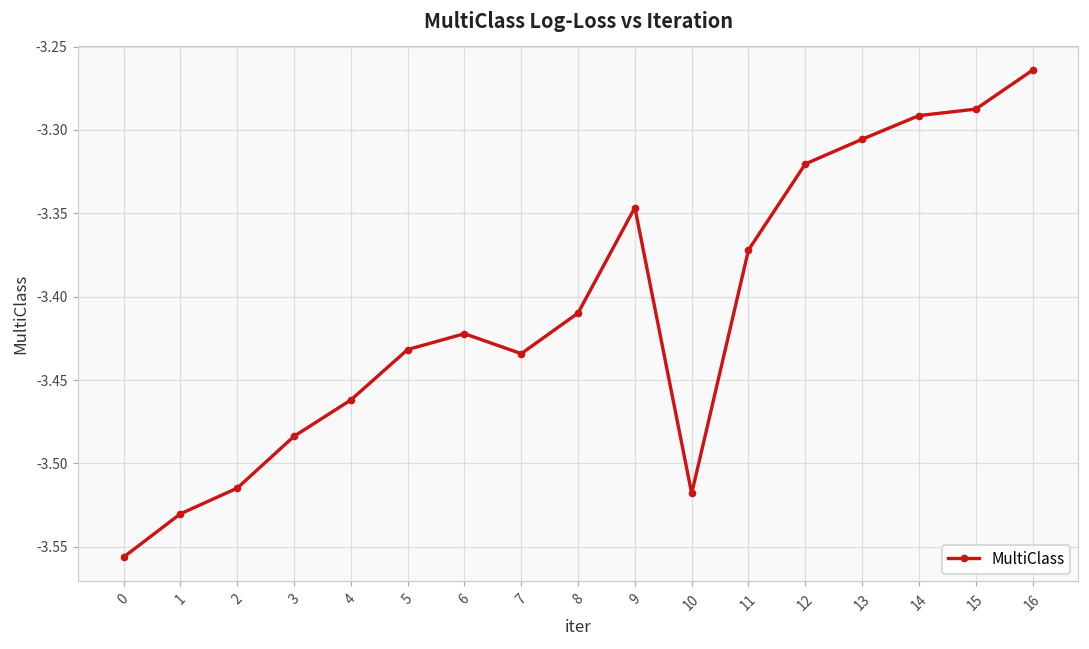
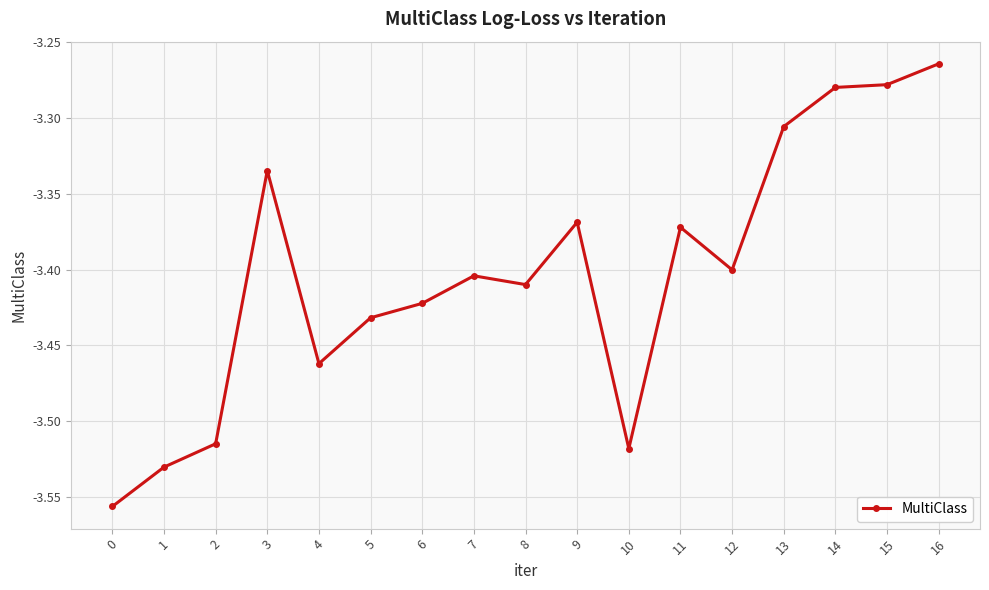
  {
    "0": -3.556,
    "1": -3.530,
    "2": -3.515,
-   "3": -3.484,
+   "3": -3.335,
    "4": -3.462,
    "5": -3.432,
    "6": -3.422,
-   "7": -3.434,
+   "7": -3.404,
    "8": -3.410,
-   "9": -3.347,
+   "9": -3.369,
    "10": -3.518,
    "11": -3.372,
-   "12": -3.320,
+   "12": -3.400,
    "13": -3.306,
-   "14": -3.291,
-   "15": -3.287,
+   "14": -3.280,
+   "15": -3.278,
    "16": -3.264
  }
